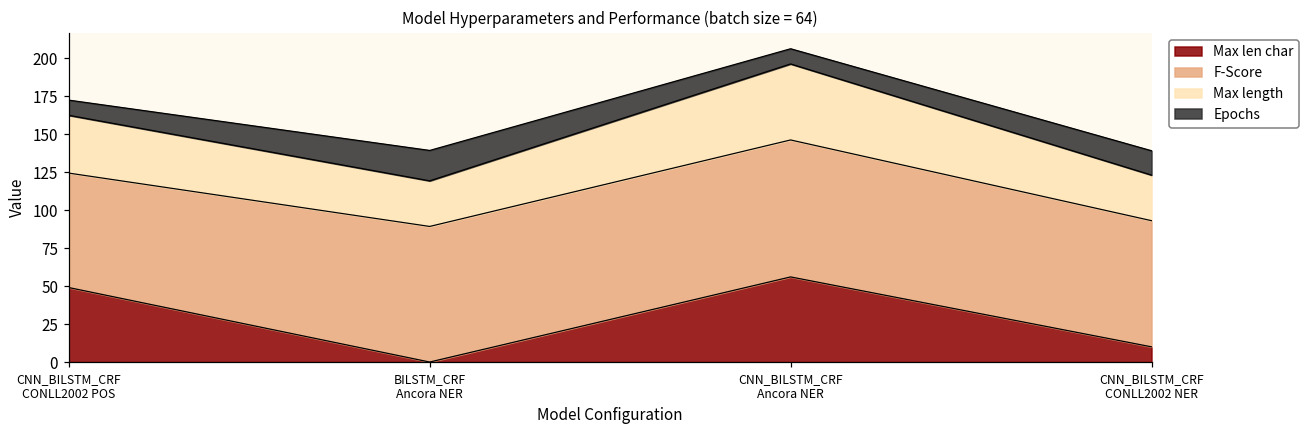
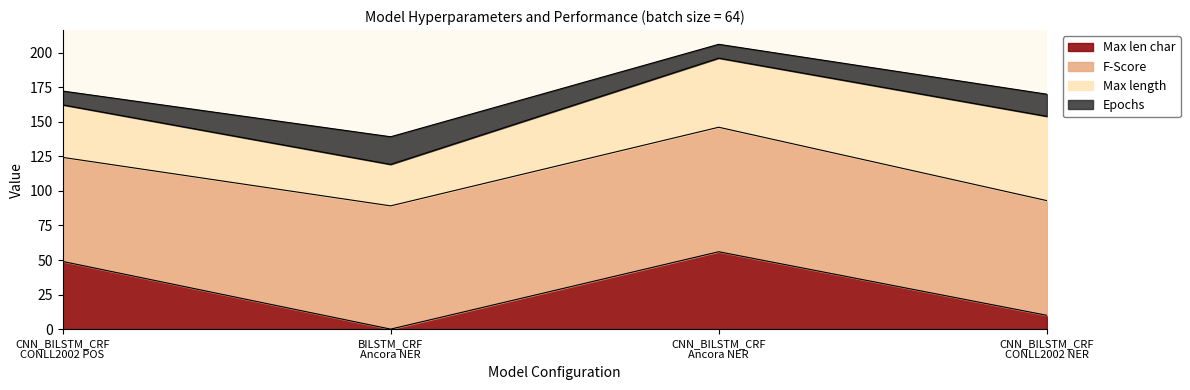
  {
    "Max len char": {
      "CNN_BILSTM_CRF CONLL2002 POS": 49,
      "BILSTM_CRF Ancora NER": 0,
      "CNN_BILSTM_CRF Ancora NER": 56,
      "CNN_BILSTM_CRF CONLL2002 NER": 10
    },
    "F-Score": {
      "CNN_BILSTM_CRF CONLL2002 POS": 75,
      "BILSTM_CRF Ancora NER": 89,
      "CNN_BILSTM_CRF Ancora NER": 90,
      "CNN_BILSTM_CRF CONLL2002 NER": 83
    },
    "Max length": {
      "CNN_BILSTM_CRF CONLL2002 POS": 38,
      "BILSTM_CRF Ancora NER": 30,
      "CNN_BILSTM_CRF Ancora NER": 50,
-     "CNN_BILSTM_CRF CONLL2002 NER": 30
+     "CNN_BILSTM_CRF CONLL2002 NER": 61
    },
    "Epochs": {
      "CNN_BILSTM_CRF CONLL2002 POS": 10,
      "BILSTM_CRF Ancora NER": 20,
      "CNN_BILSTM_CRF Ancora NER": 10,
      "CNN_BILSTM_CRF CONLL2002 NER": 16
    }
  }
